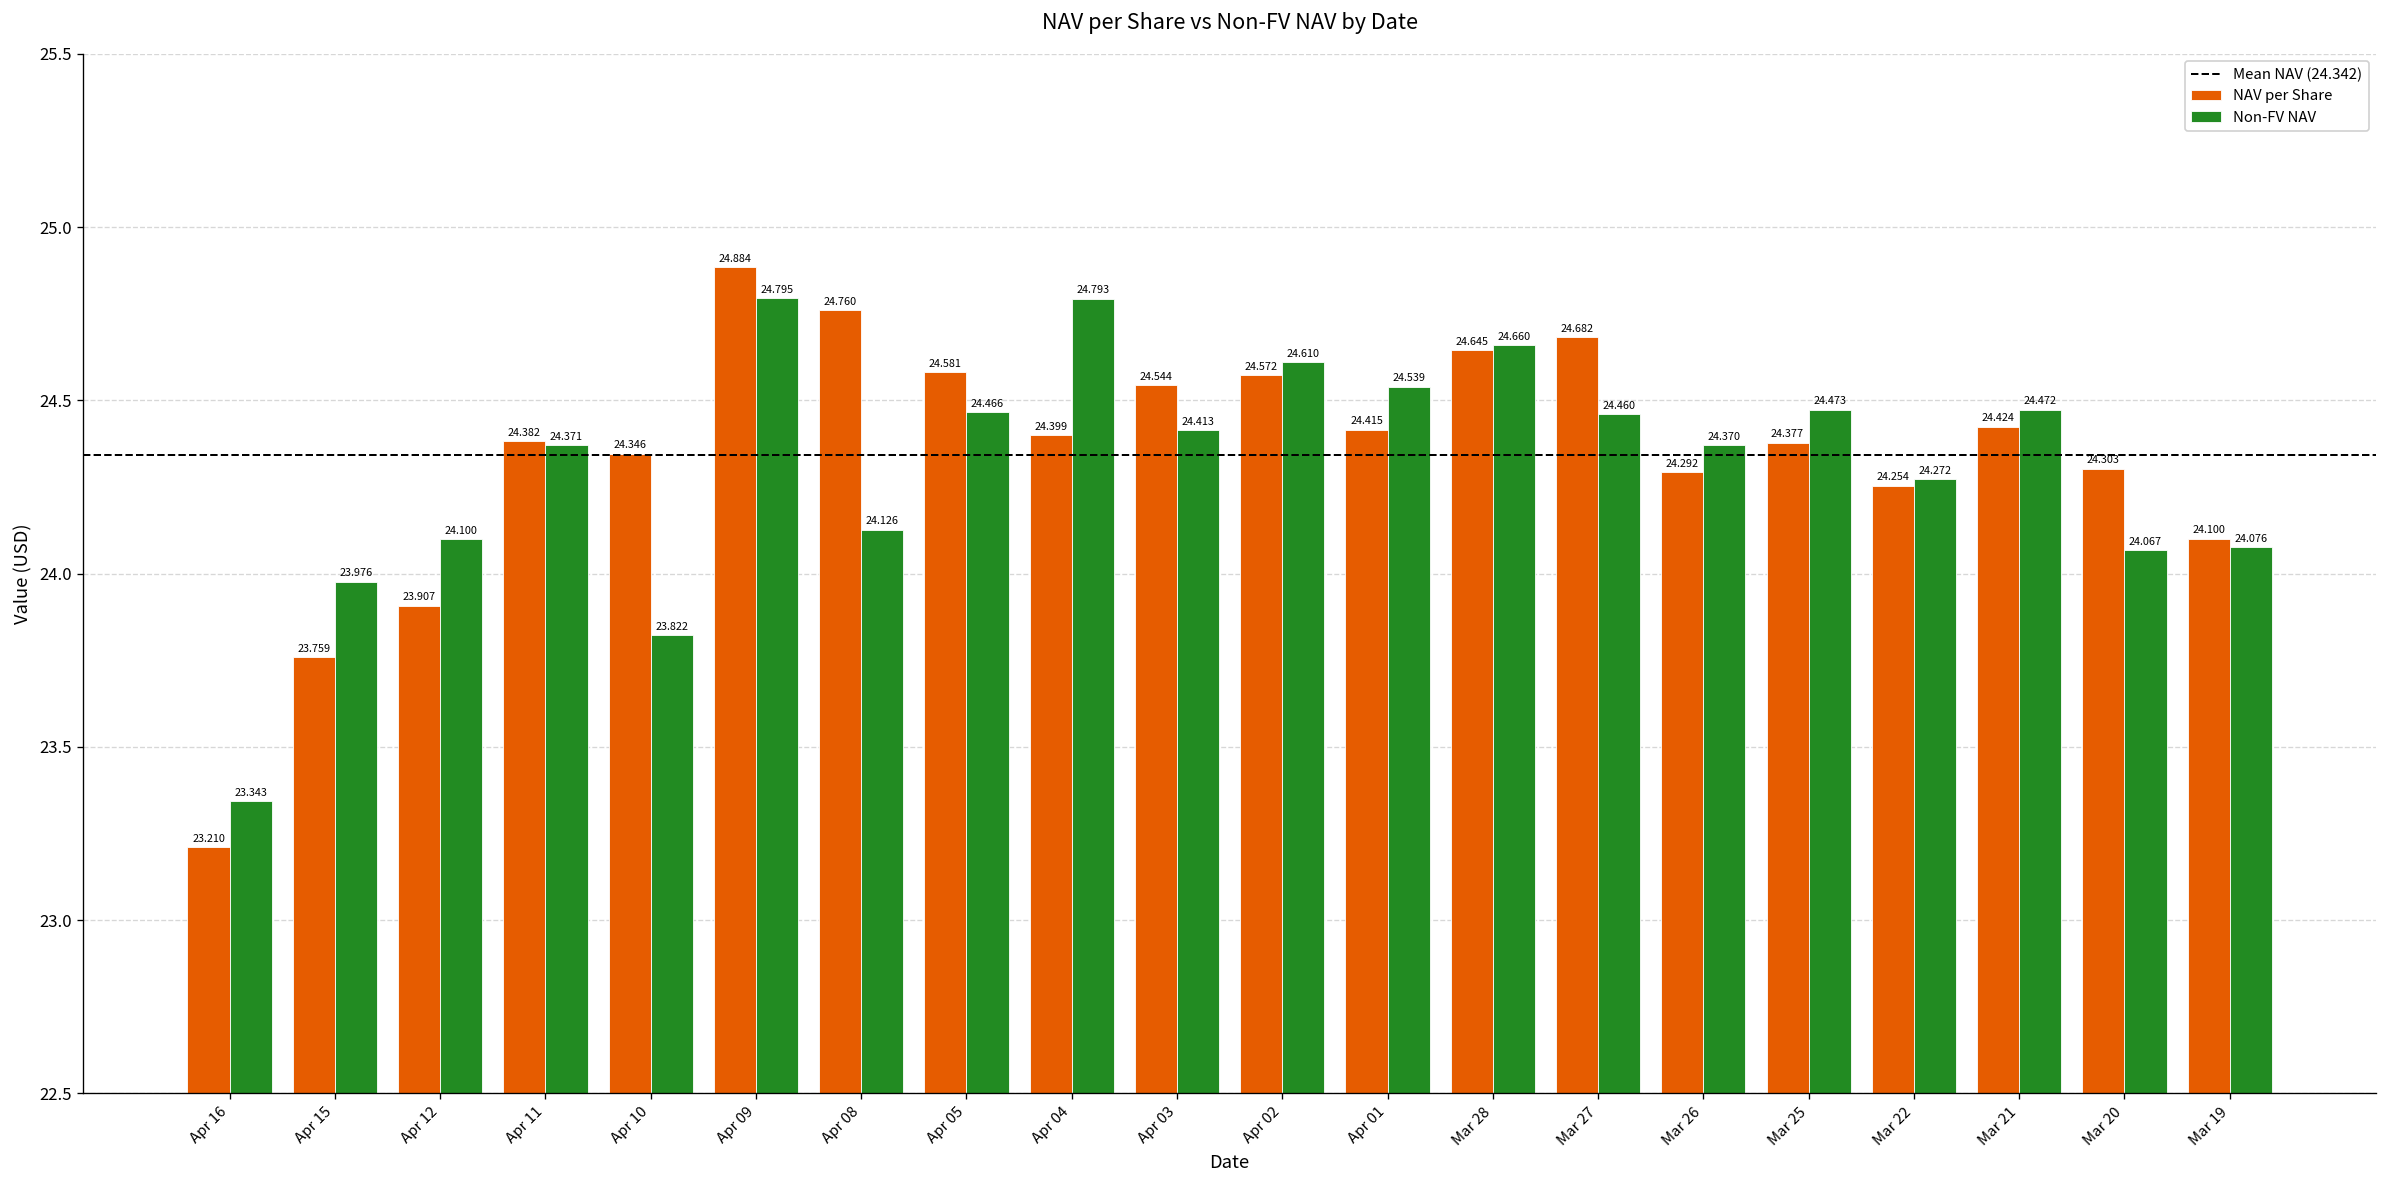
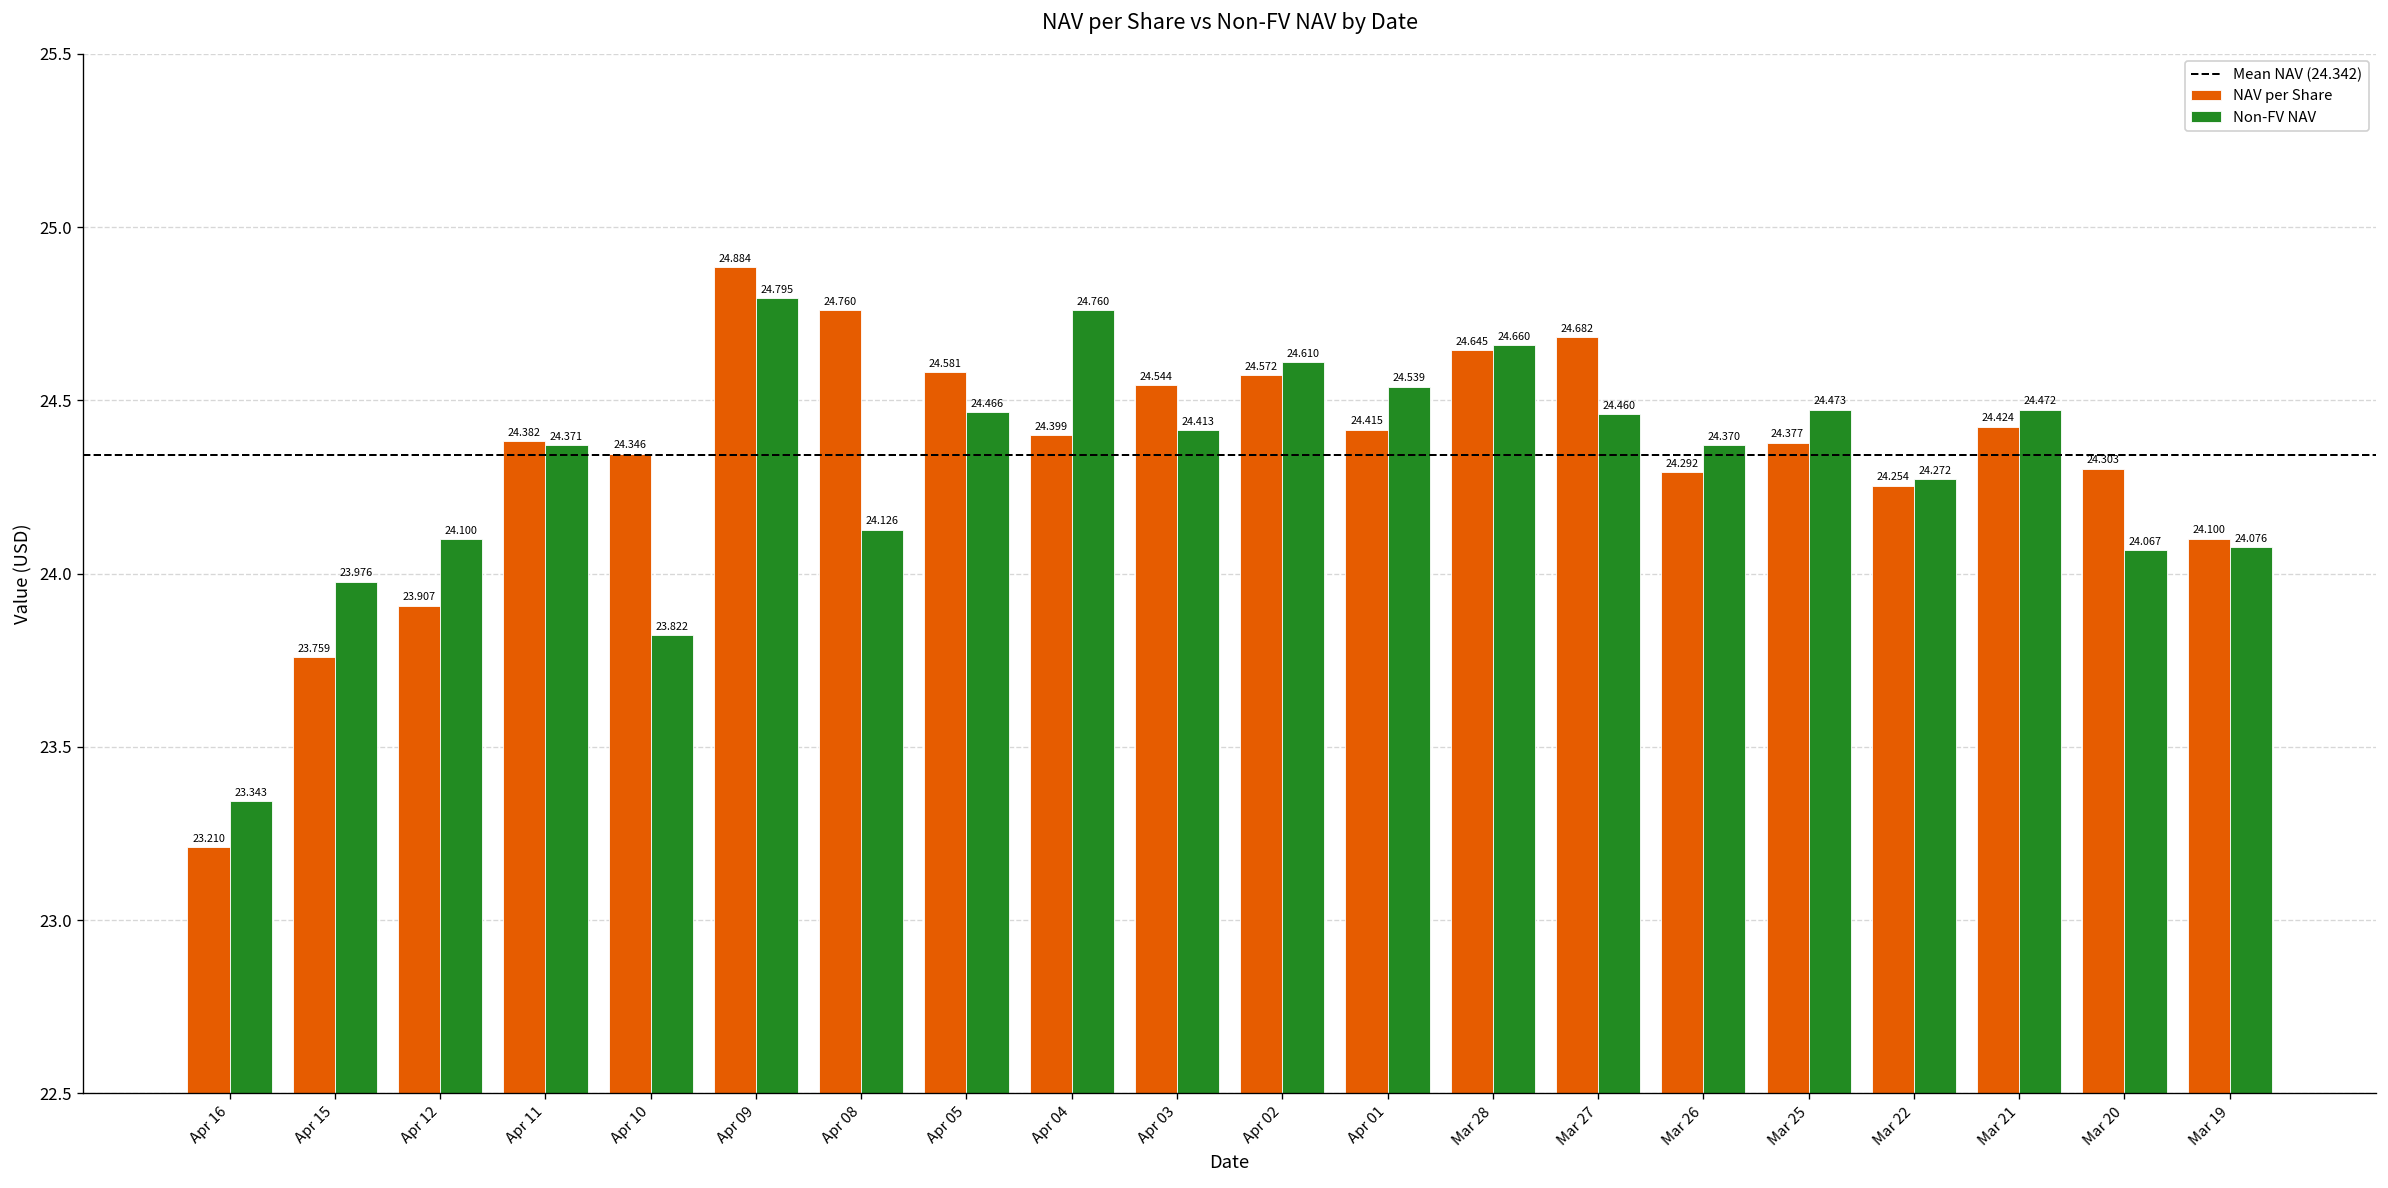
  {
    "NAV per Share": {
      "Apr 16": 23.210,
      "Apr 15": 23.759,
      "Apr 12": 23.907,
      "Apr 11": 24.382,
      "Apr 10": 24.346,
      "Apr 09": 24.884,
      "Apr 08": 24.760,
      "Apr 05": 24.581,
      "Apr 04": 24.399,
      "Apr 03": 24.544,
      "Apr 02": 24.572,
      "Apr 01": 24.415,
      "Mar 28": 24.645,
      "Mar 27": 24.682,
      "Mar 26": 24.292,
      "Mar 25": 24.377,
      "Mar 22": 24.254,
      "Mar 21": 24.424,
      "Mar 20": 24.303,
      "Mar 19": 24.100
    },
    "Non-FV NAV": {
      "Apr 16": 23.343,
      "Apr 15": 23.976,
      "Apr 12": 24.100,
      "Apr 11": 24.371,
      "Apr 10": 23.822,
      "Apr 09": 24.795,
      "Apr 08": 24.126,
      "Apr 05": 24.466,
-     "Apr 04": 24.793,
+     "Apr 04": 24.760,
      "Apr 03": 24.413,
      "Apr 02": 24.610,
      "Apr 01": 24.539,
      "Mar 28": 24.660,
      "Mar 27": 24.460,
      "Mar 26": 24.370,
      "Mar 25": 24.473,
      "Mar 22": 24.272,
      "Mar 21": 24.472,
      "Mar 20": 24.067,
      "Mar 19": 24.076
    }
  }
